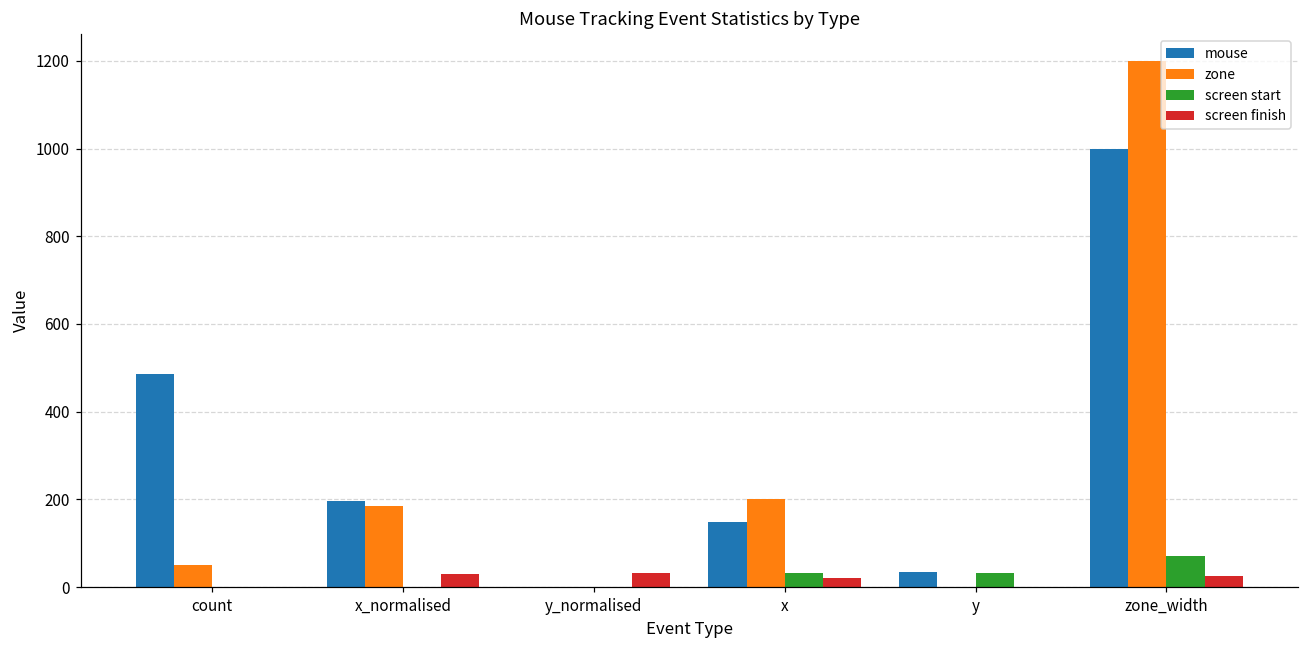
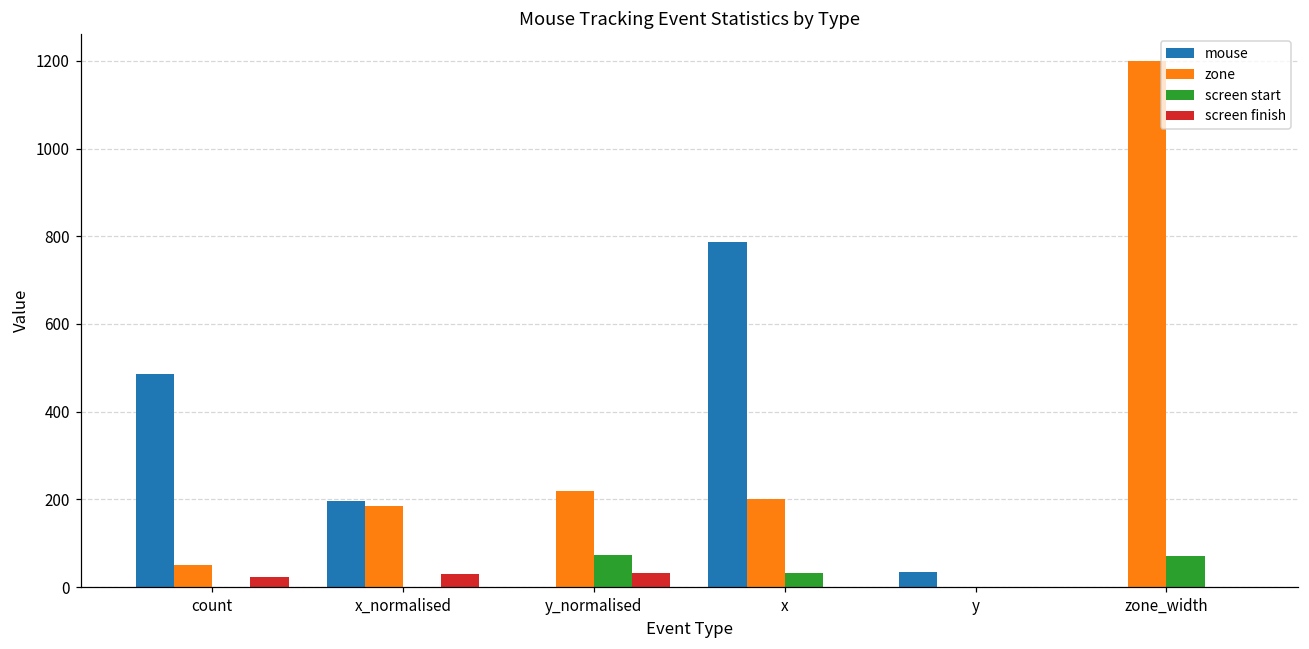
  {
    "mouse": {
      "count": 490,
      "x_normalised": 200,
-     "x": 150,
+     "x": 790,
      "y": 40,
-     "zone_width": 1000
+     "zone_width": 0
    },
    "zone": {
      "count": 50,
      "x_normalised": 190,
-     "y_normalised": 0,
+     "y_normalised": 220,
      "x": 200,
      "y": 0,
      "zone_width": 1200
    },
    "screen start": {
      "x_normalised": 0,
-     "y_normalised": 0,
+     "y_normalised": 70,
      "x": 30,
-     "y": 30,
+     "y": 0,
      "zone_width": 70
    },
    "screen finish": {
-     "count": 0,
+     "count": 20,
      "x_normalised": 30,
      "y_normalised": 30,
-     "x": 20,
+     "x": 0,
      "y": 0,
-     "zone_width": 30
+     "zone_width": 0
    }
  }
